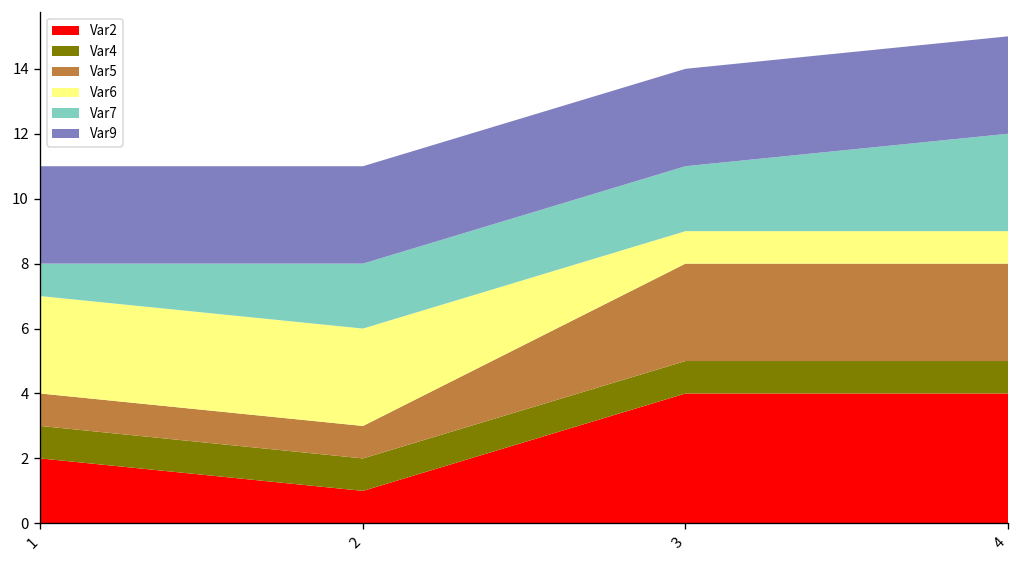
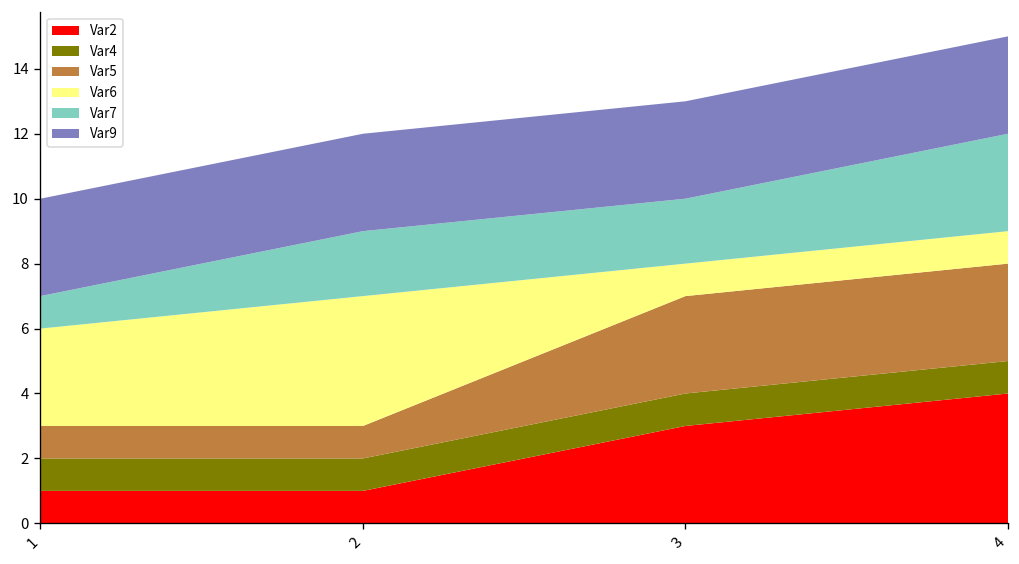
  {
    "Var2": {
-     "1": 2,
-     "3": 4
+     "1": 1,
+     "3": 3
    },
    "Var6": {
-     "2": 3
+     "2": 4
    },
    "Var9": {
      "1": 3,
      "2": 3,
      "3": 3,
      "4": 3
    }
  }
